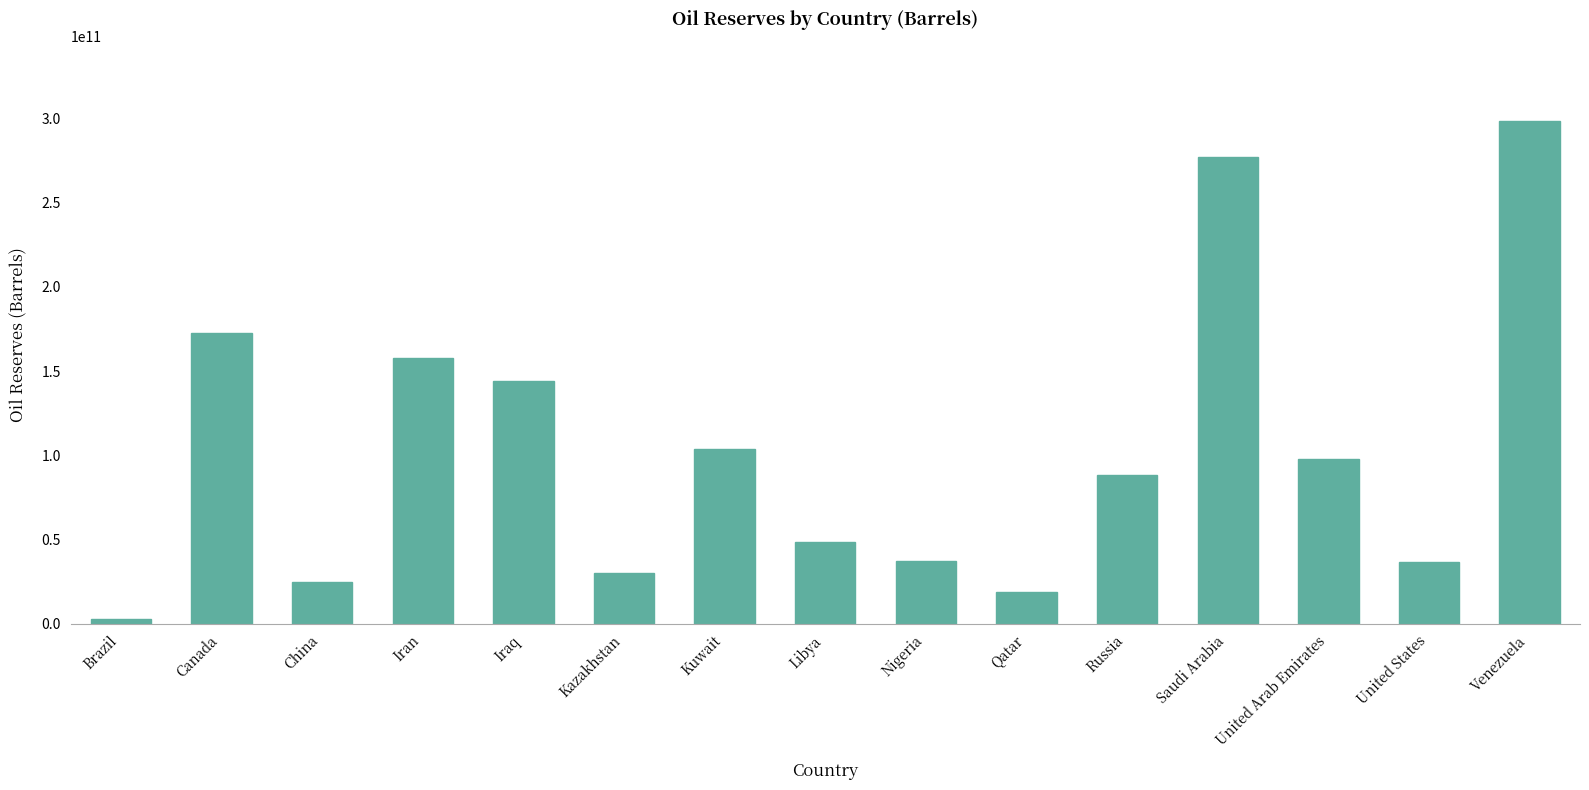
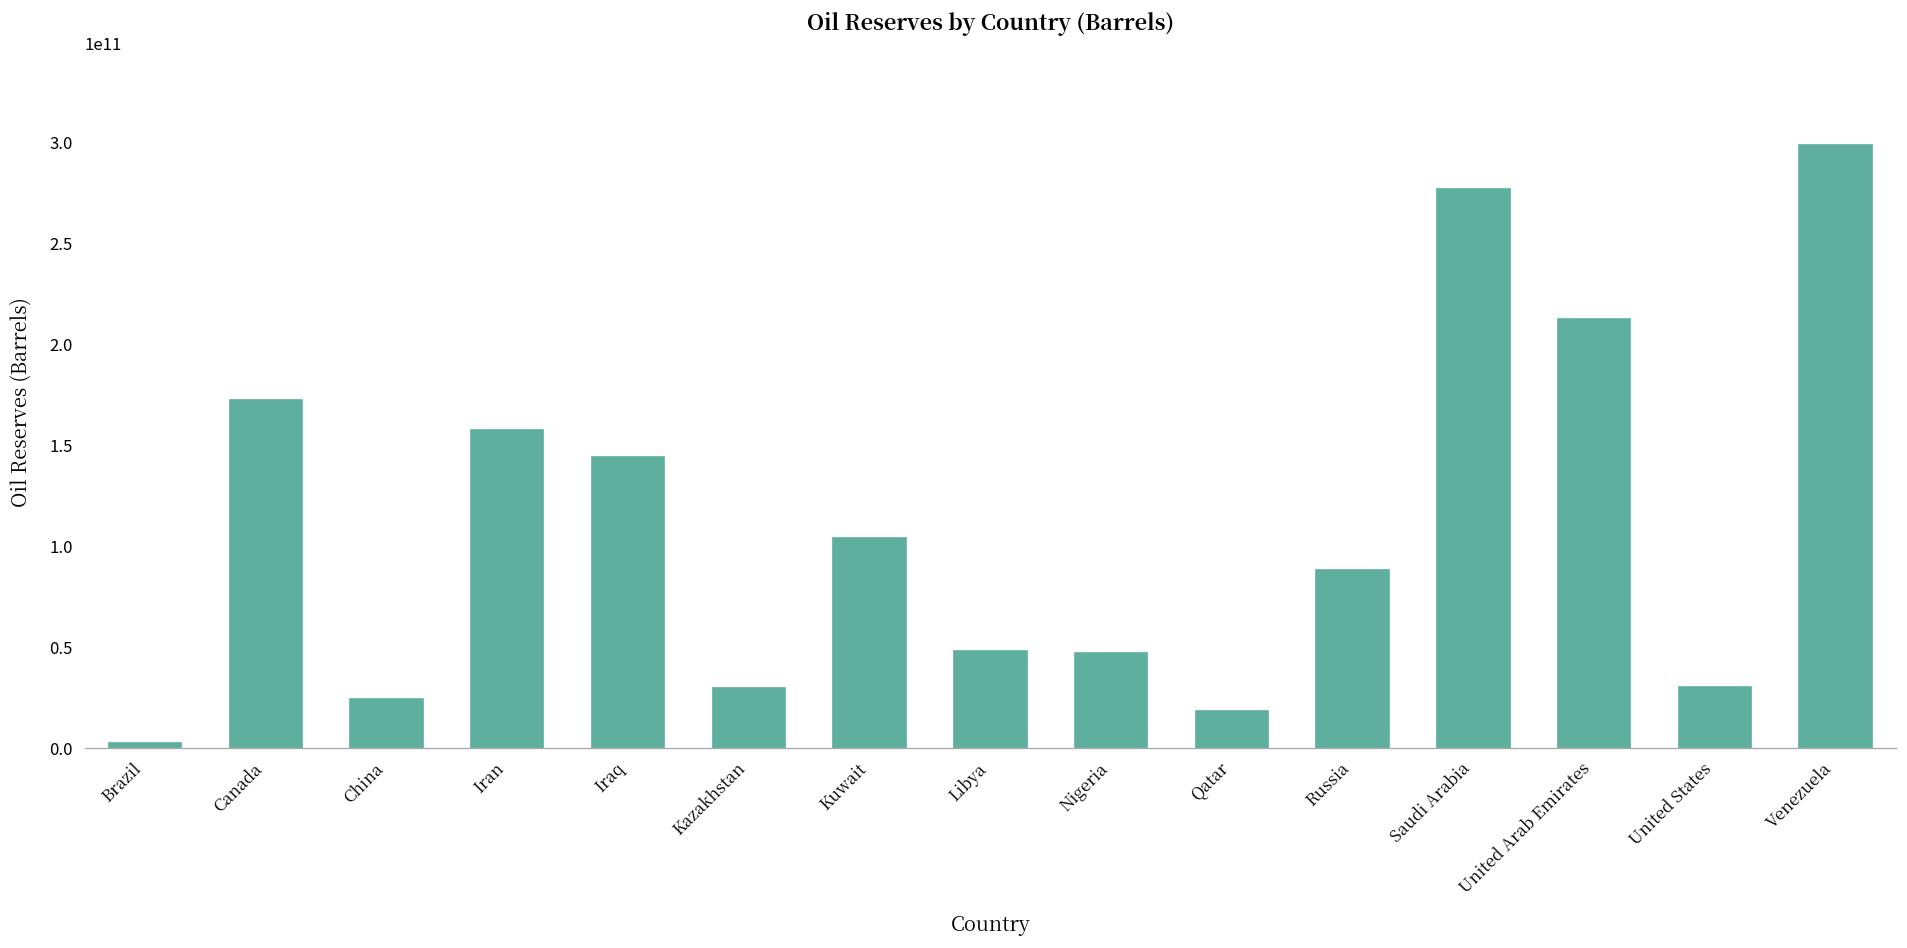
  {
    "Brazil": 3000000000,
    "Canada": 173000000000,
    "China": 25000000000,
    "Iran": 158000000000,
    "Iraq": 144000000000,
    "Kazakhstan": 30000000000,
    "Kuwait": 104000000000,
    "Libya": 48000000000,
-   "Nigeria": 37000000000,
+   "Nigeria": 47000000000,
    "Qatar": 19000000000,
    "Russia": 88000000000,
    "Saudi Arabia": 277000000000,
-   "United Arab Emirates": 98000000000,
-   "United States": 37000000000,
+   "United Arab Emirates": 213000000000,
+   "United States": 30000000000,
    "Venezuela": 298000000000
  }
